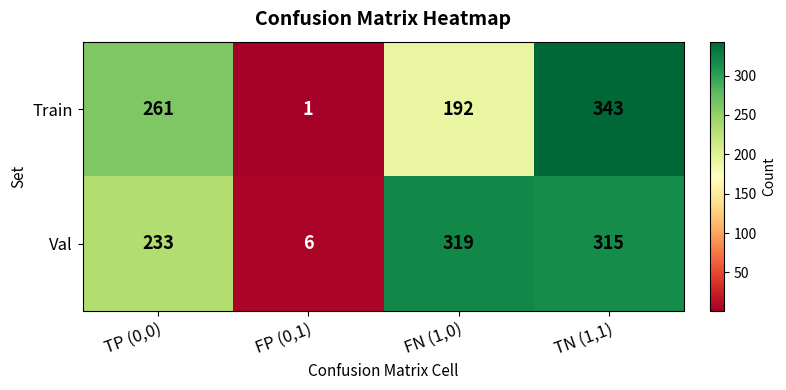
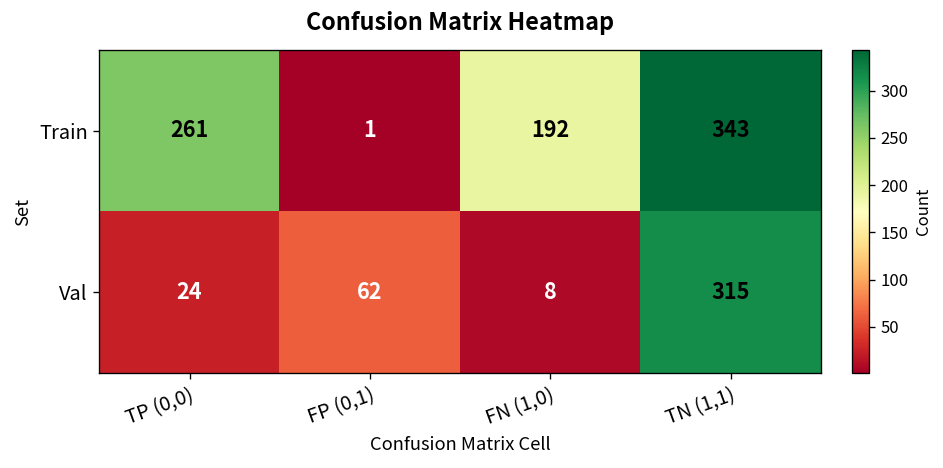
  {
    "Train": {
      "TP (0,0)": 261,
      "FP (0,1)": 1,
      "FN (1,0)": 192,
      "TN (1,1)": 343
    },
    "Val": {
-     "TP (0,0)": 233,
-     "FP (0,1)": 6,
-     "FN (1,0)": 319,
+     "TP (0,0)": 24,
+     "FP (0,1)": 62,
+     "FN (1,0)": 8,
      "TN (1,1)": 315
    }
  }
